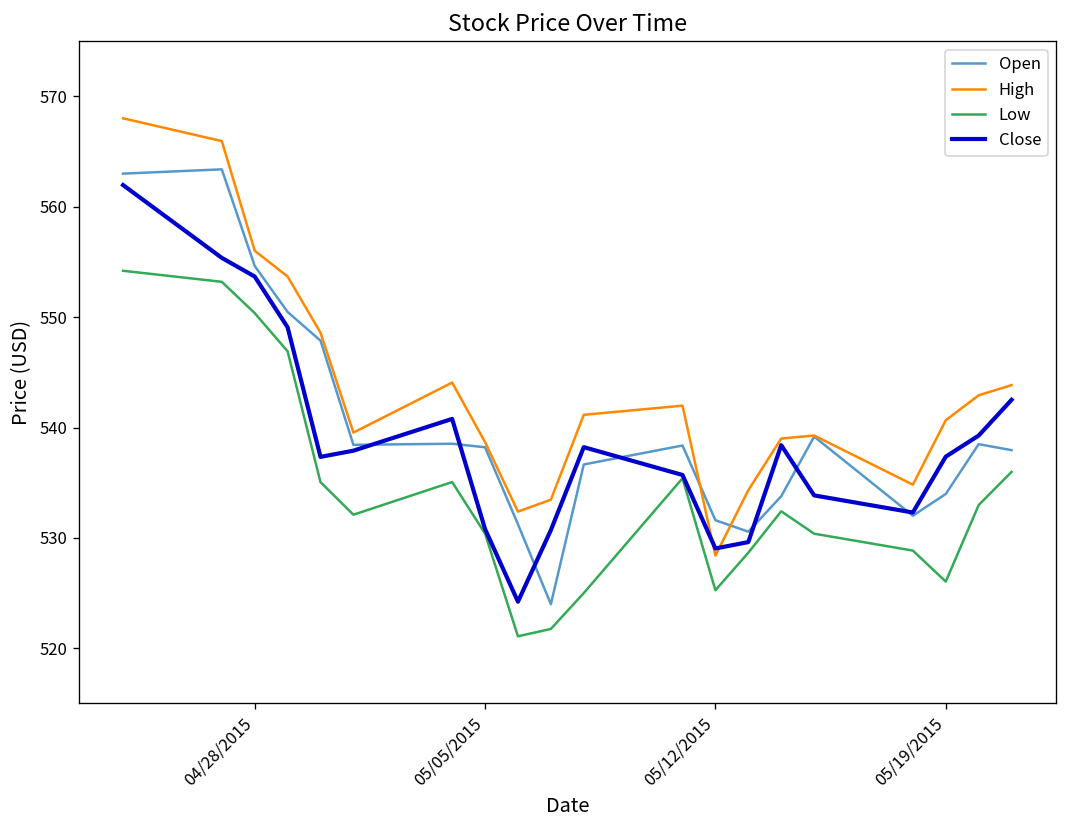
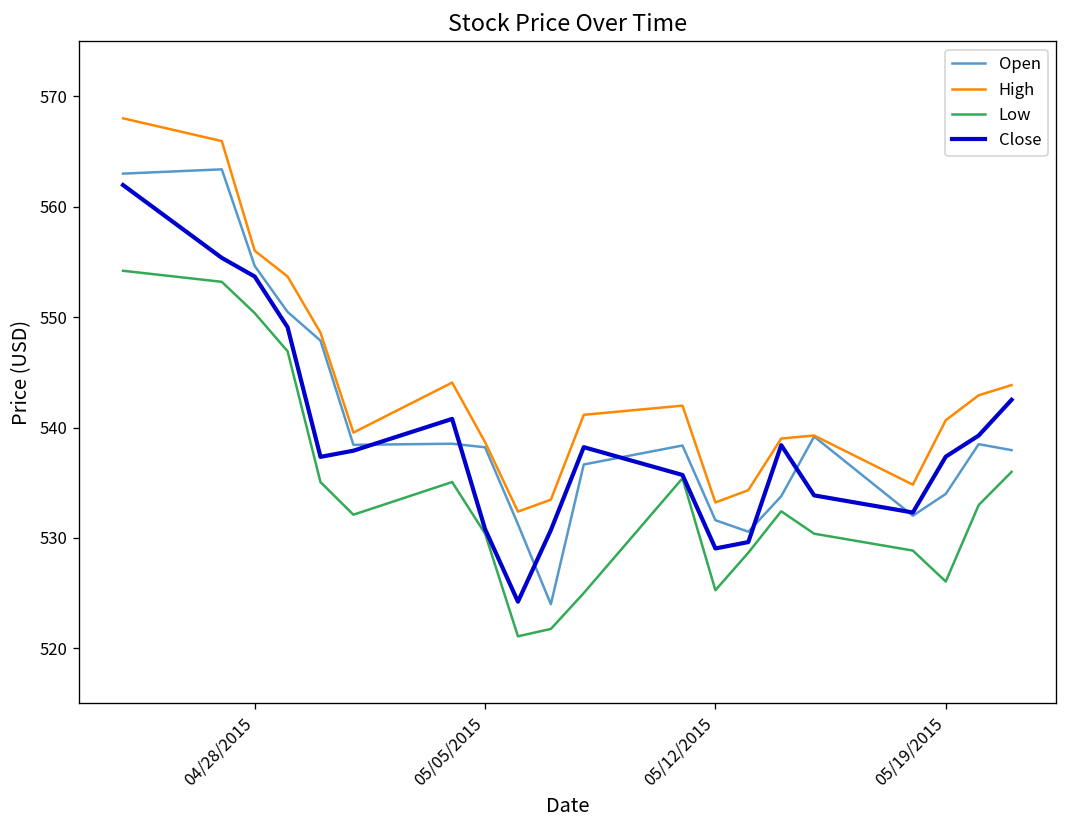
  {
    "Open": {
      "04/28/2015": 555,
      "05/05/2015": 538,
      "05/12/2015": 532,
      "05/19/2015": 534
    },
    "High": {
      "04/28/2015": 556,
      "05/05/2015": 539,
-     "05/12/2015": 528,
+     "05/12/2015": 533,
      "05/19/2015": 541
    },
    "Low": {
      "04/28/2015": 550,
      "05/05/2015": 530,
      "05/12/2015": 525,
      "05/19/2015": 526
    },
    "Close": {
      "04/28/2015": 554,
      "05/05/2015": 531,
      "05/12/2015": 529,
      "05/19/2015": 537
    }
  }
